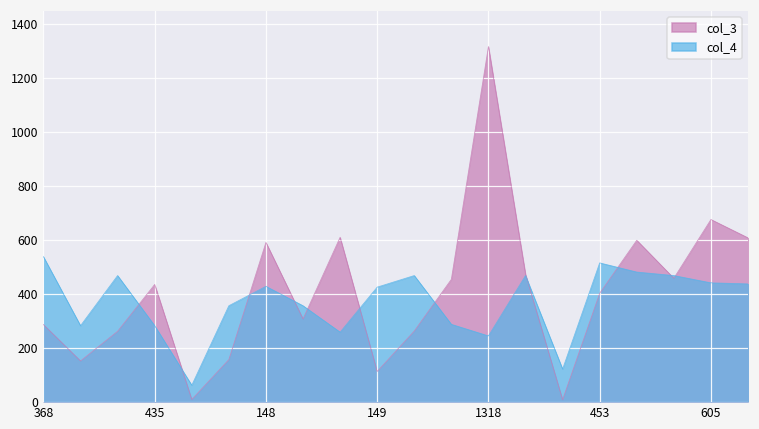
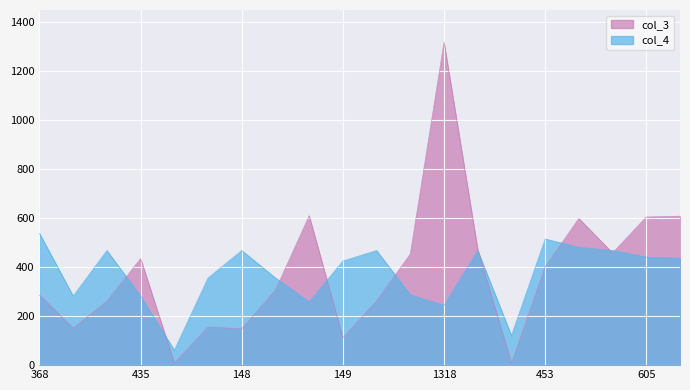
  {
    "col_3": {
      "368": 290,
      "435": 440,
-     "148": 590,
+     "148": 150,
      "149": 110,
      "1318": 1320,
      "453": 400,
-     "605": 680
+     "605": 610
    },
    "col_4": {
      "368": 540,
      "435": 280,
-     "148": 430,
+     "148": 470,
      "149": 430,
      "1318": 240,
      "453": 520,
      "605": 440
    }
  }
